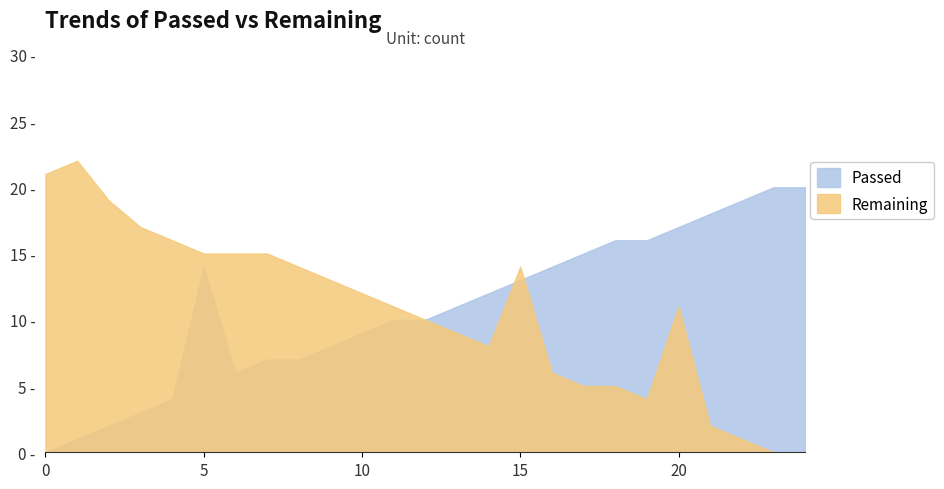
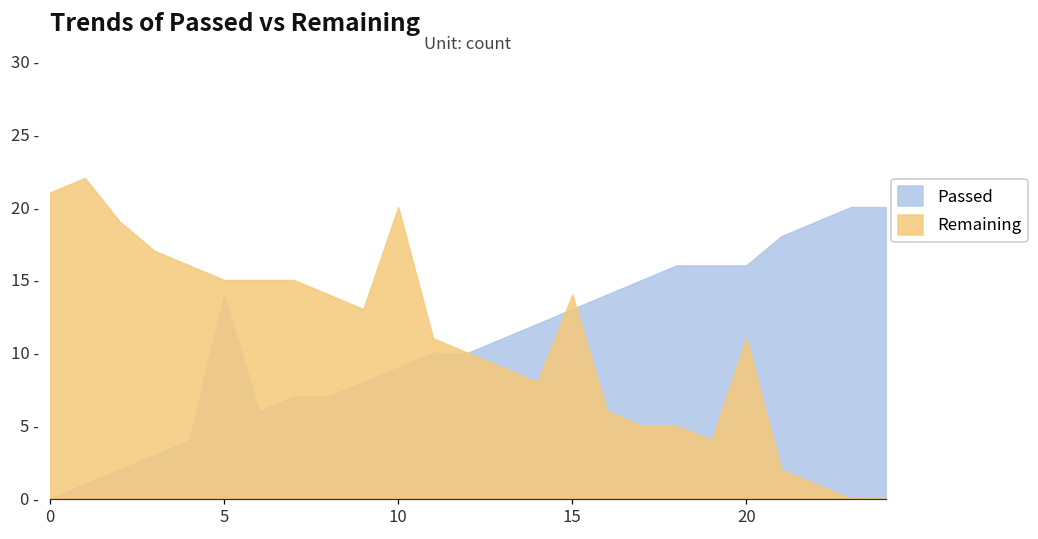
  {
    "Passed": {
      "0": "0 -",
      "5": "14 -",
      "10": "9 -",
      "15": "13 -",
-     "20": "17 -"
+     "20": "16 -"
    },
    "Remaining": {
      "0": "21 -",
      "5": "15 -",
-     "10": "12 -",
+     "10": "20 -",
      "15": "14 -",
      "20": "11 -"
    }
  }
